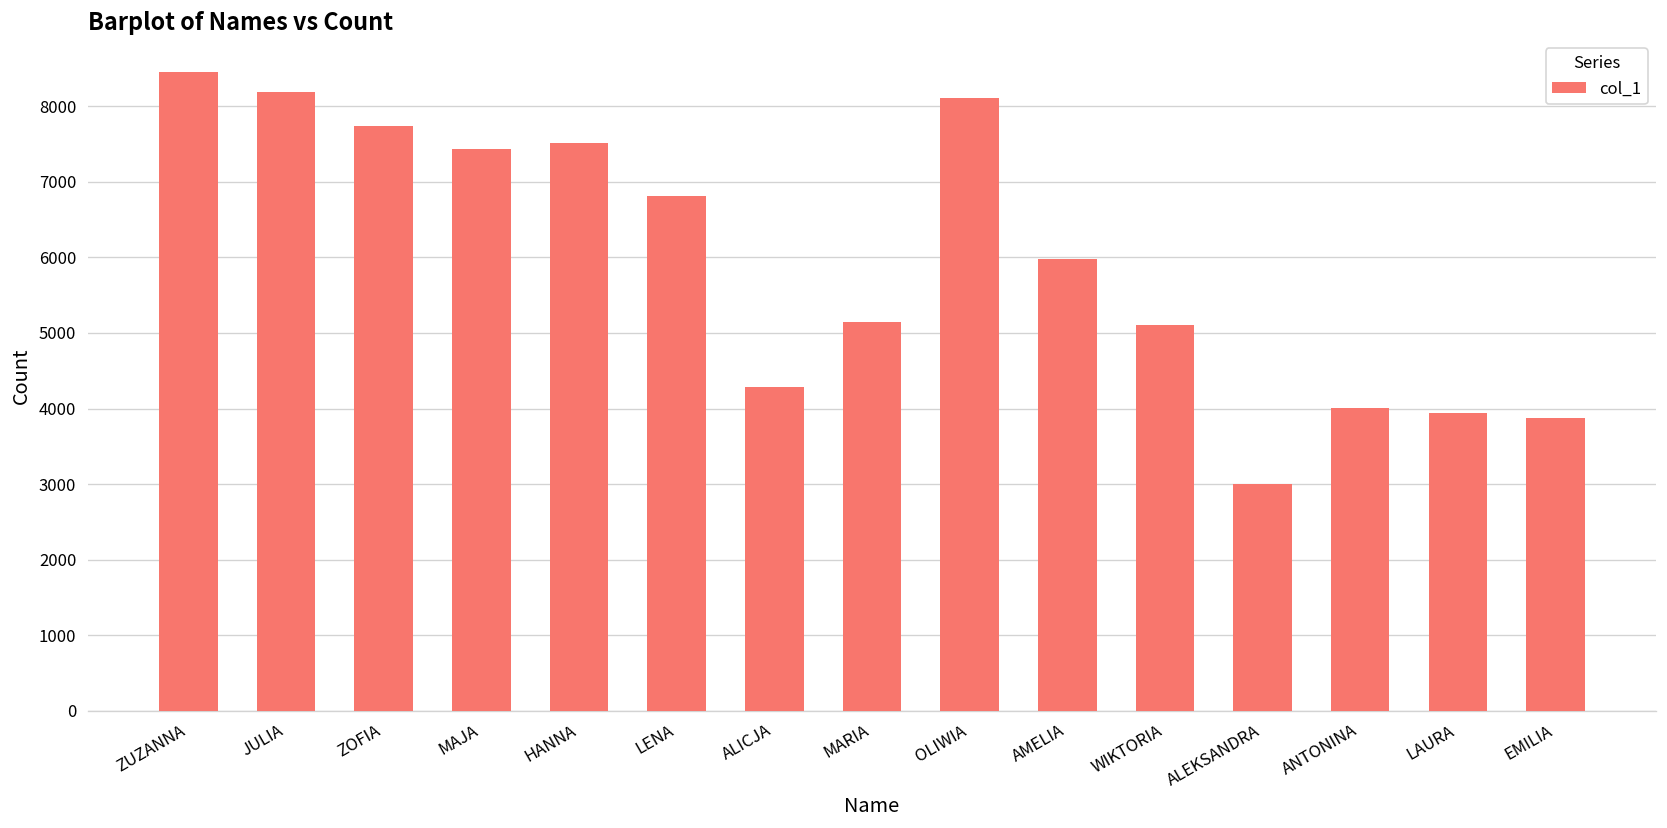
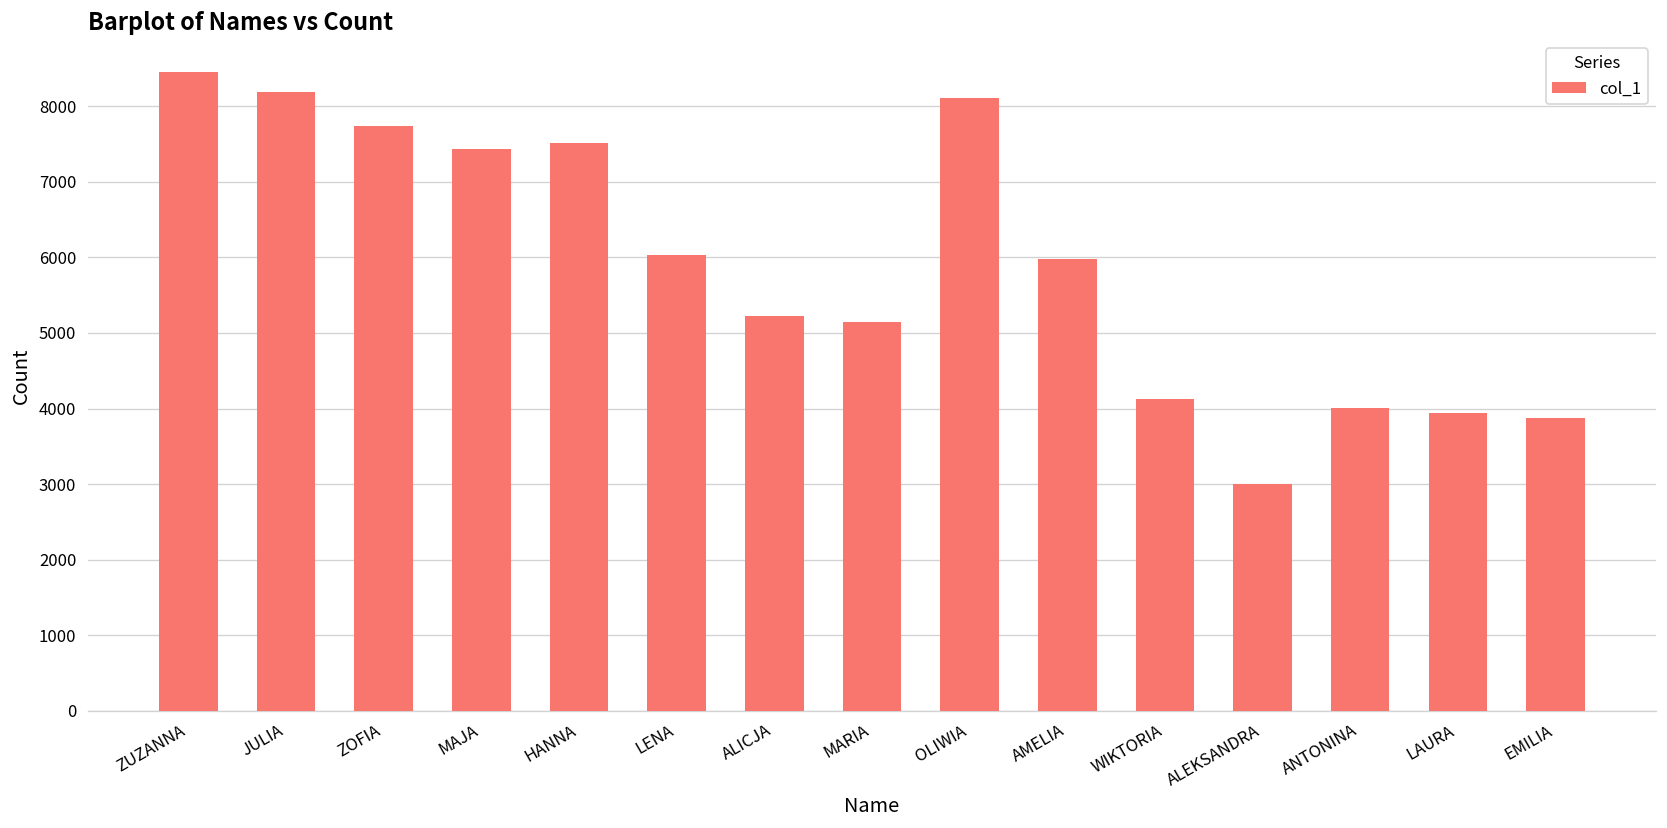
  {
    "ZUZANNA": 8500,
    "JULIA": 8200,
    "ZOFIA": 7700,
    "MAJA": 7400,
    "HANNA": 7500,
-   "LENA": 6800,
-   "ALICJA": 4300,
+   "LENA": 6000,
+   "ALICJA": 5200,
    "MARIA": 5100,
    "OLIWIA": 8100,
    "AMELIA": 6000,
-   "WIKTORIA": 5100,
+   "WIKTORIA": 4100,
    "ALEKSANDRA": 3000,
    "ANTONINA": 4000,
    "LAURA": 3900,
    "EMILIA": 3900
  }
